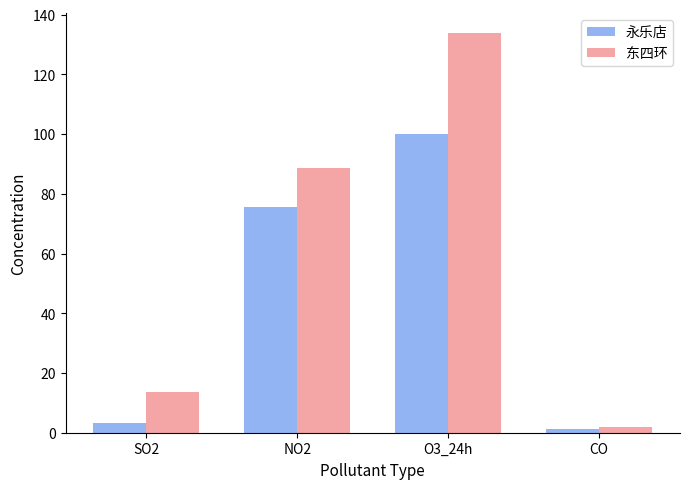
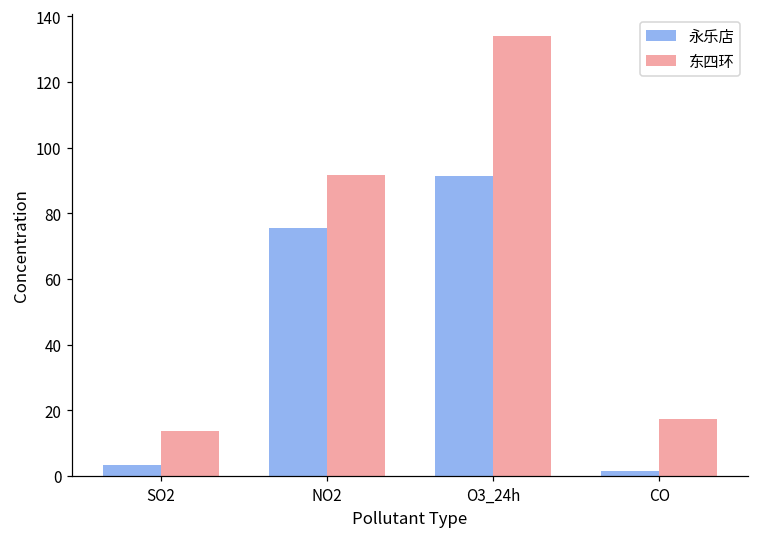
  {
    "永乐店": {
      "SO2": 3,
      "NO2": 76,
-     "O3_24h": 100,
+     "O3_24h": 92,
      "CO": 1
    },
    "东四环": {
      "SO2": 14,
-     "NO2": 89,
+     "NO2": 92,
      "O3_24h": 134,
-     "CO": 2
+     "CO": 17
    }
  }
